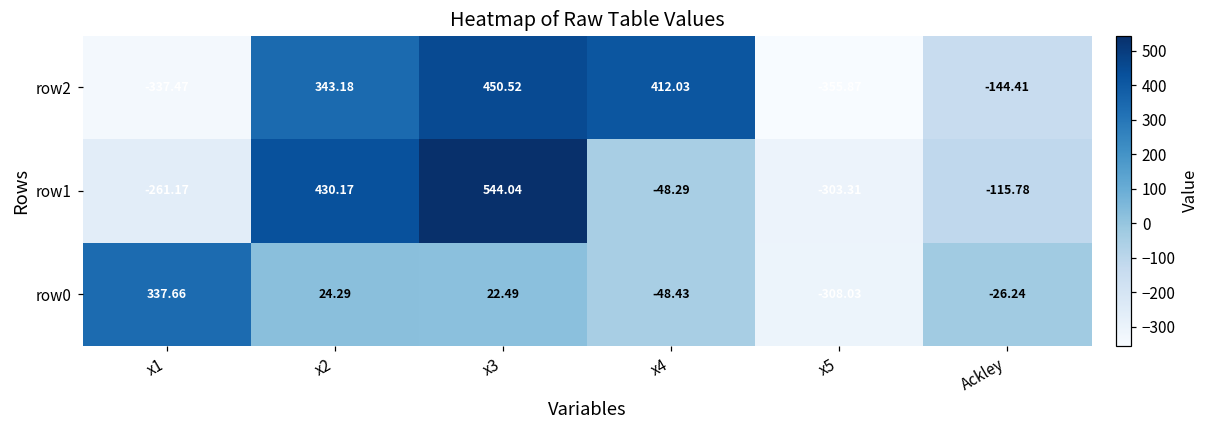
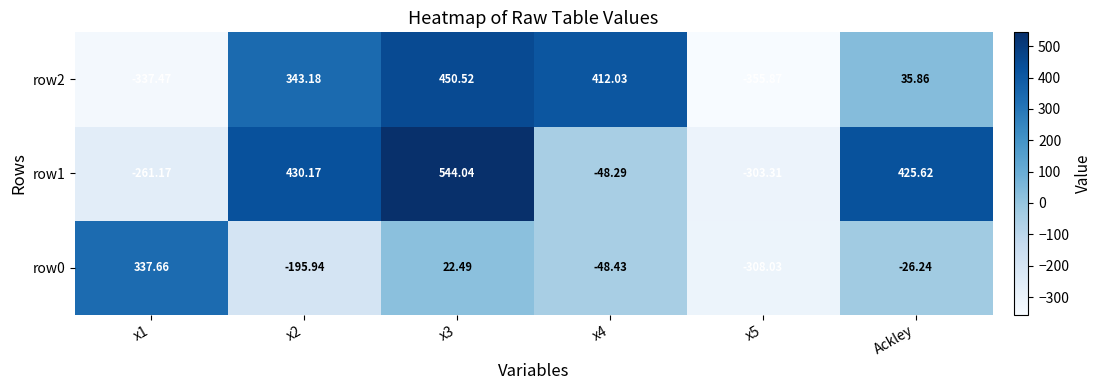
  {
    "row2": {
      "x2": 343.18,
      "x3": 450.52,
      "x4": 412.03,
-     "Ackley": -144.41
+     "Ackley": 35.86
    },
    "row1": {
      "x2": 430.17,
      "x3": 544.04,
      "x4": -48.29,
-     "Ackley": -115.78
+     "Ackley": 425.62
    },
    "row0": {
      "x1": 337.66,
-     "x2": 24.29,
+     "x2": -195.94,
      "x3": 22.49,
      "x4": -48.43,
      "Ackley": -26.24
    }
  }
